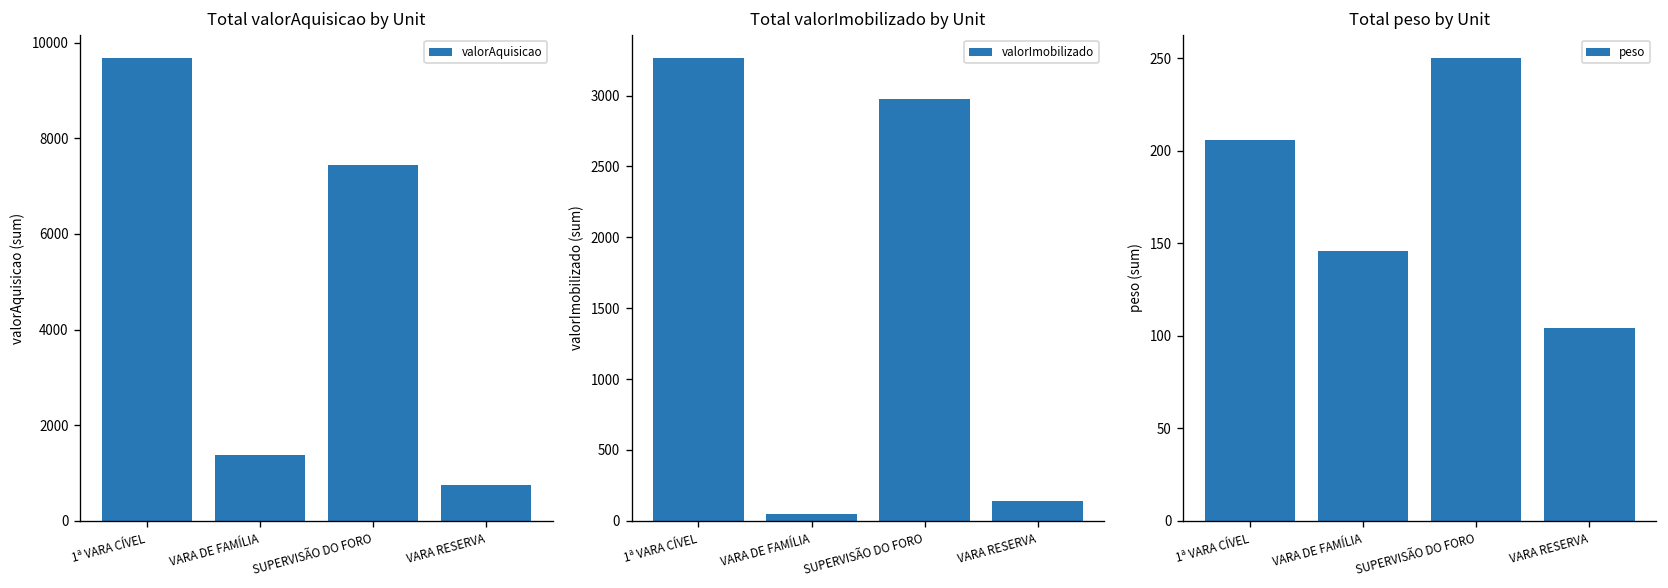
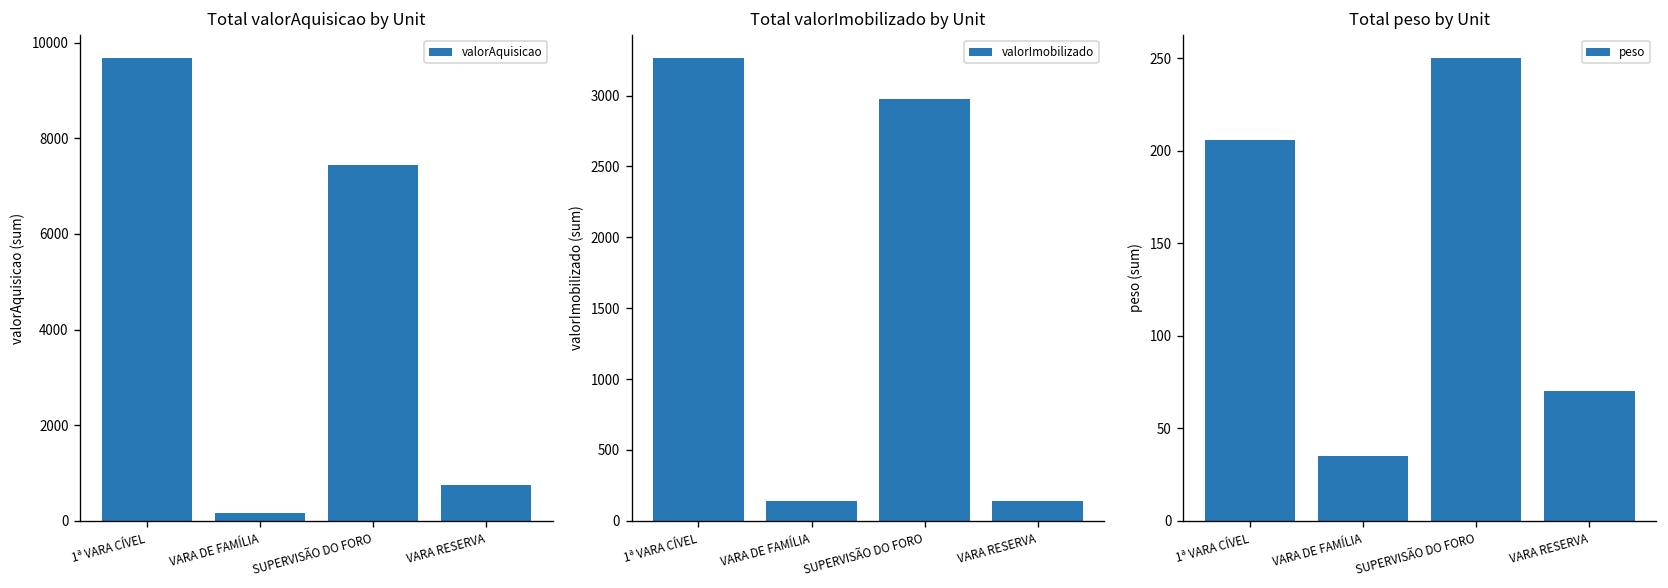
  {
    "Total valorAquisicao by Unit": {
      "1ª VARA CÍVEL": 9700,
-     "VARA DE FAMÍLIA": 1400,
+     "VARA DE FAMÍLIA": 200,
      "SUPERVISÃO DO FORO": 7400,
      "VARA RESERVA": 800
    },
    "Total valorImobilizado by Unit": {
      "1ª VARA CÍVEL": 3260,
-     "VARA DE FAMÍLIA": 50,
+     "VARA DE FAMÍLIA": 140,
      "SUPERVISÃO DO FORO": 2980,
      "VARA RESERVA": 140
    },
    "Total peso by Unit": {
      "1ª VARA CÍVEL": 206,
-     "VARA DE FAMÍLIA": 146,
+     "VARA DE FAMÍLIA": 35,
      "SUPERVISÃO DO FORO": 250,
-     "VARA RESERVA": 104
+     "VARA RESERVA": 70
    }
  }
